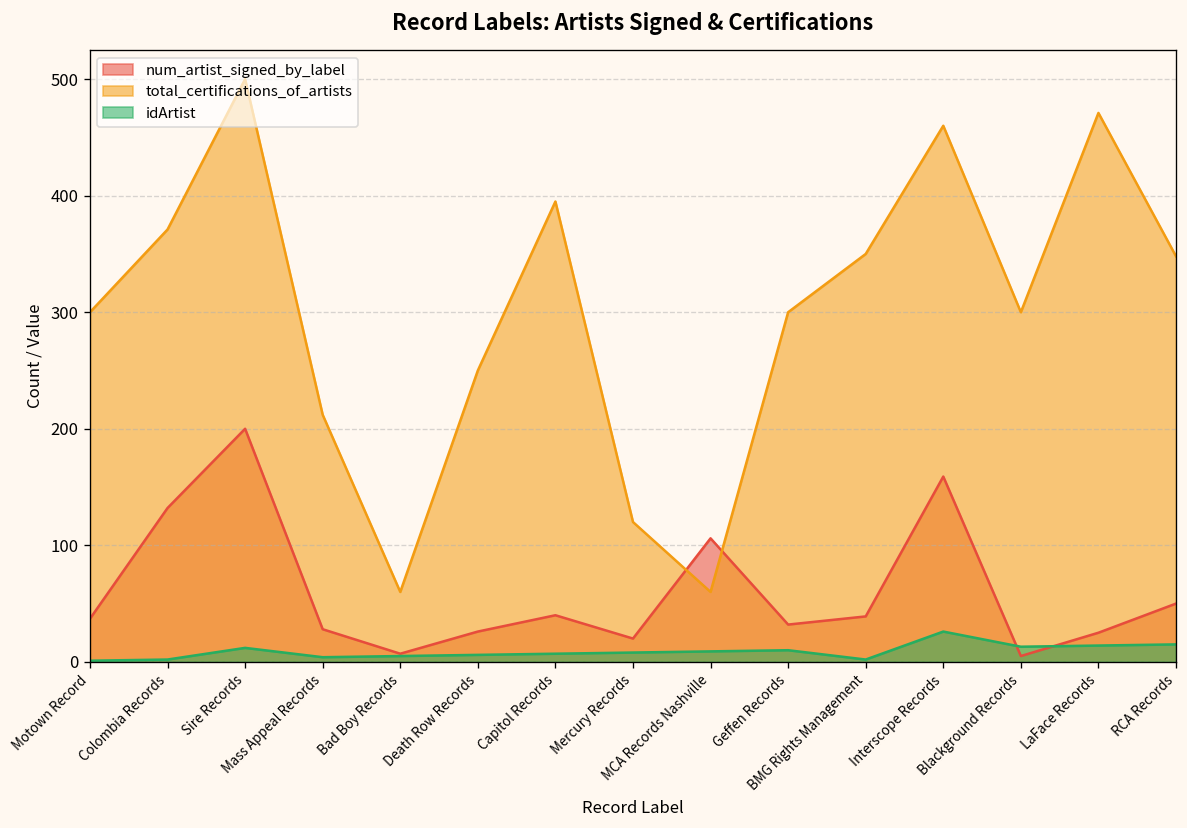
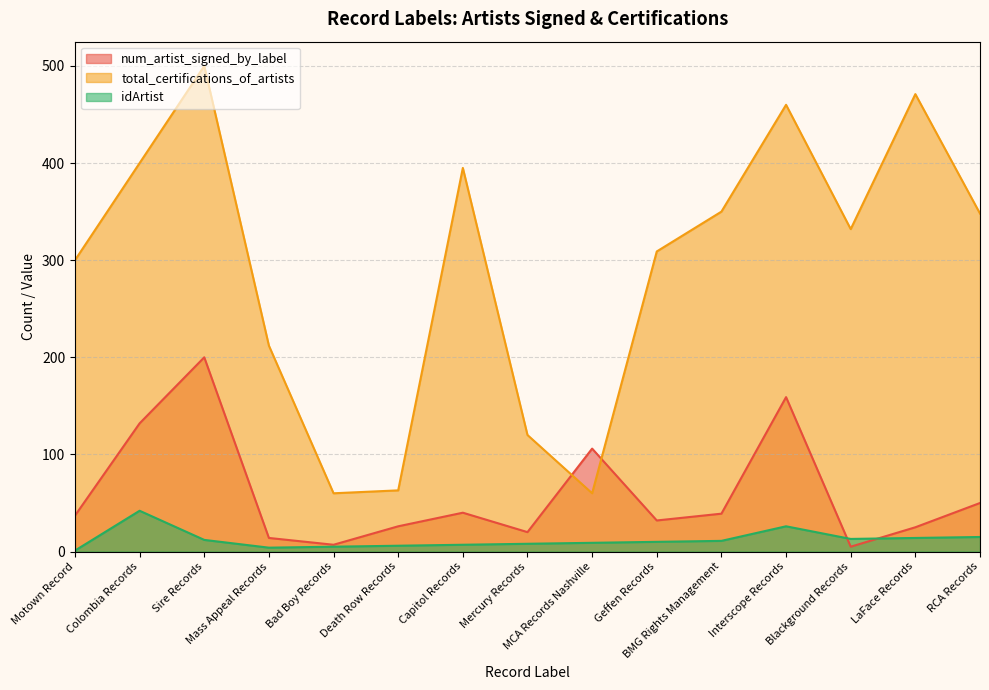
  {
    "num_artist_signed_by_label": {
      "Motown Record": 40,
      "Colombia Records": 130,
      "Sire Records": 200,
-     "Mass Appeal Records": 30,
+     "Mass Appeal Records": 10,
      "Death Row Records": 30,
      "Capitol Records": 40,
      "Mercury Records": 20,
      "MCA Records Nashville": 110,
      "Geffen Records": 30,
      "BMG Rights Management": 40,
      "Interscope Records": 160,
      "Blackground Records": 10,
      "LaFace Records": 30,
      "RCA Records": 50
    },
    "total_certifications_of_artists": {
      "Motown Record": 300,
-     "Colombia Records": 370,
+     "Colombia Records": 400,
      "Mass Appeal Records": 210,
      "Bad Boy Records": 60,
-     "Death Row Records": 250,
+     "Death Row Records": 60,
      "Capitol Records": 400,
      "Mercury Records": 120,
      "MCA Records Nashville": 60,
-     "Geffen Records": 300,
+     "Geffen Records": 310,
      "BMG Rights Management": 350,
      "Interscope Records": 460,
-     "Blackground Records": 300,
+     "Blackground Records": 330,
      "LaFace Records": 470,
      "RCA Records": 350
    },
    "idArtist": {
      "Motown Record": 0,
-     "Colombia Records": 0,
+     "Colombia Records": 40,
      "Sire Records": 10,
      "Mass Appeal Records": 0,
      "Death Row Records": 10,
      "Capitol Records": 10,
      "Mercury Records": 10,
      "MCA Records Nashville": 10,
      "Geffen Records": 10,
-     "BMG Rights Management": 0,
+     "BMG Rights Management": 10,
      "Interscope Records": 30,
      "Blackground Records": 10,
      "LaFace Records": 10,
      "RCA Records": 20
    }
  }
